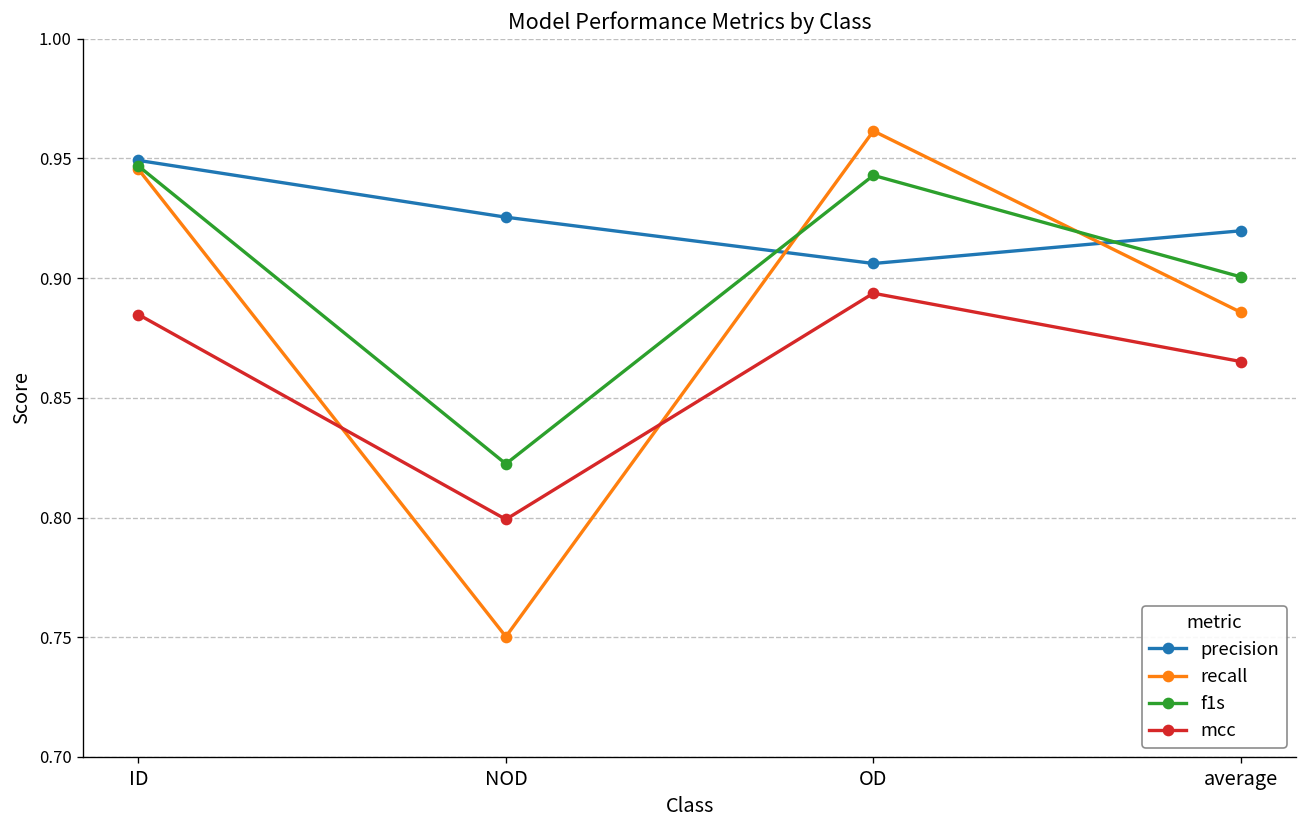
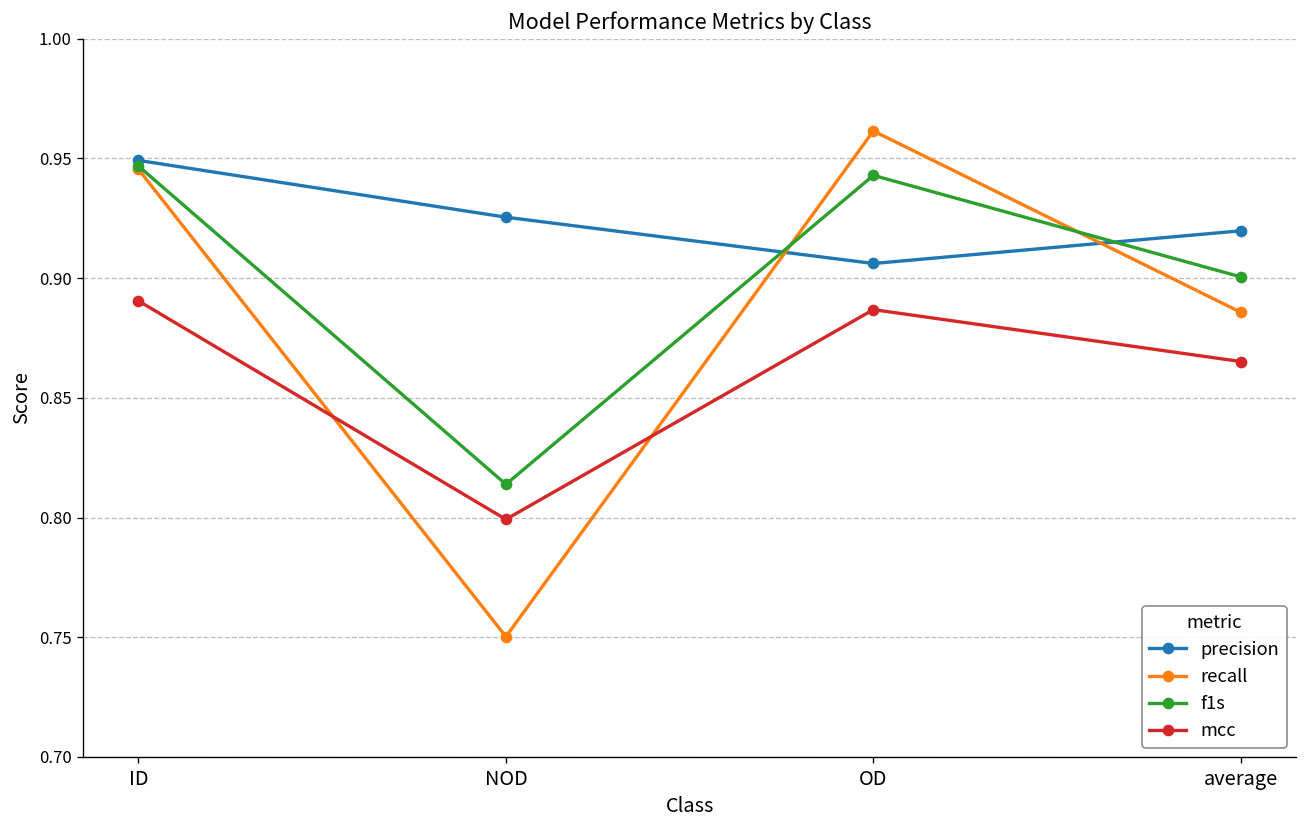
  {
    "precision": {
      "ID": 0.949,
      "NOD": 0.925,
      "OD": 0.906,
      "average": 0.920
    },
    "recall": {
      "ID": 0.945,
      "NOD": 0.750,
      "OD": 0.961,
      "average": 0.886
    },
    "f1s": {
      "ID": 0.947,
-     "NOD": 0.822,
+     "NOD": 0.814,
      "OD": 0.943,
      "average": 0.901
    },
    "mcc": {
-     "ID": 0.885,
+     "ID": 0.891,
      "NOD": 0.799,
-     "OD": 0.894,
+     "OD": 0.887,
      "average": 0.865
    }
  }
